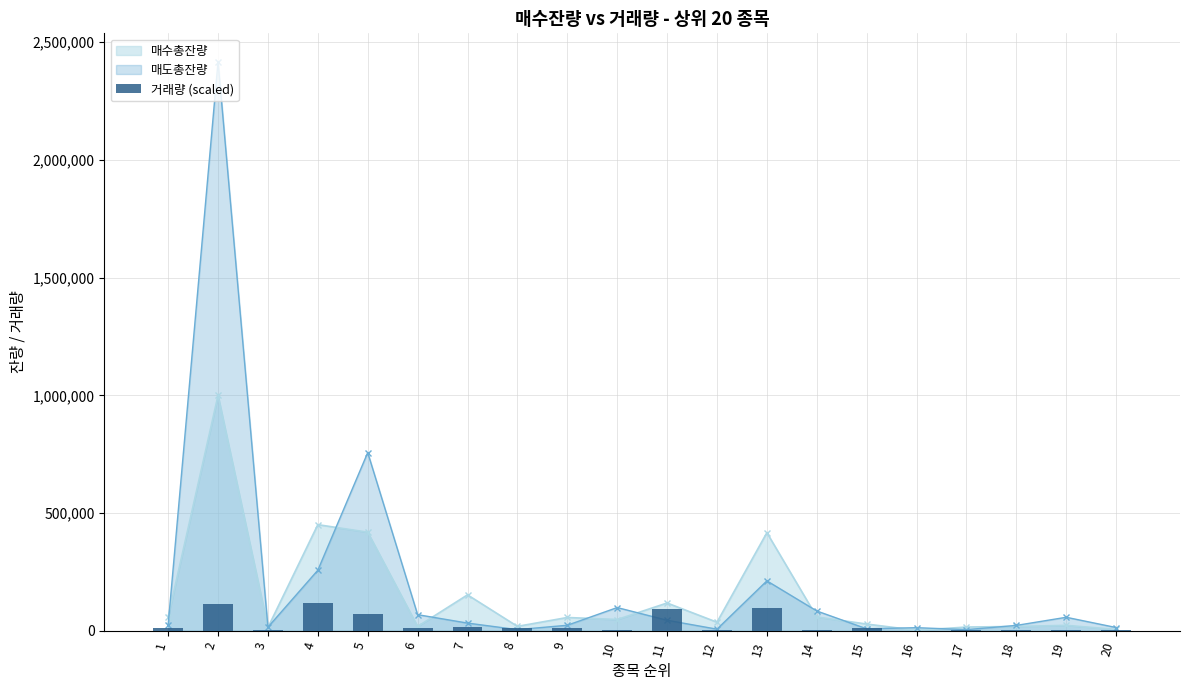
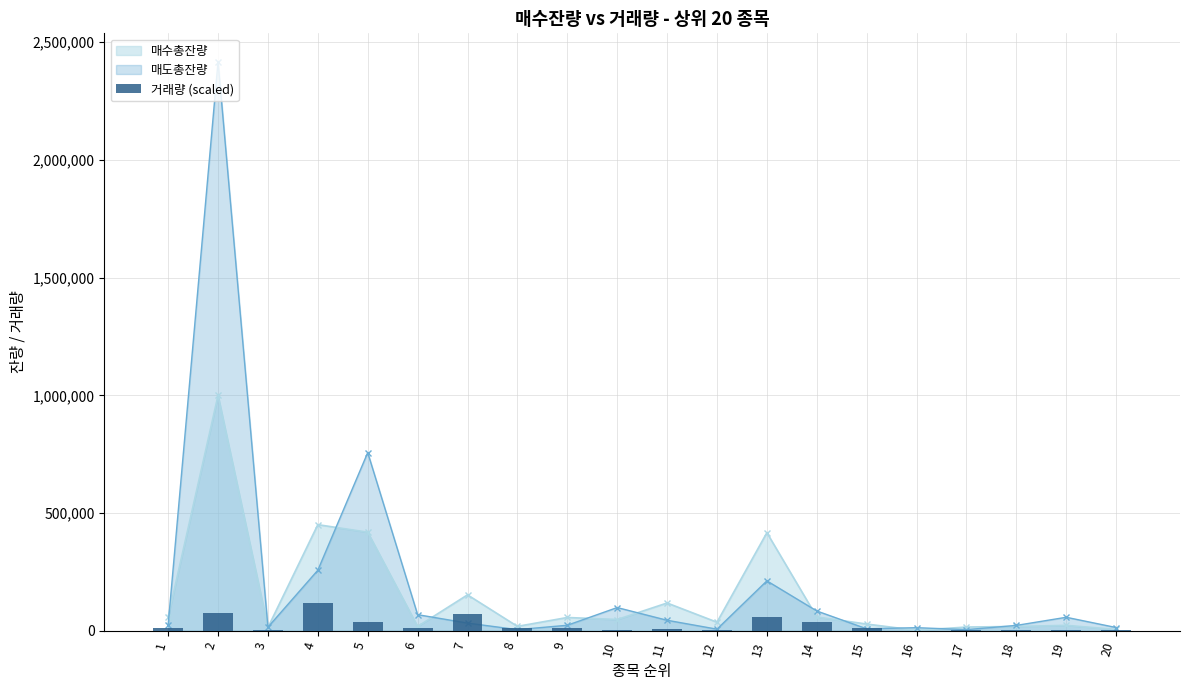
  {
    "거래량 (scaled)": {
      "1": "10,000",
-     "2": "110,000",
+     "2": "80,000",
      "4": "120,000",
-     "5": "70,000",
+     "5": "40,000",
      "6": "10,000",
-     "7": "20,000",
+     "7": "70,000",
      "8": "10,000",
      "9": "10,000",
-     "11": "90,000",
-     "13": "100,000",
-     "14": "0",
+     "11": "10,000",
+     "13": "60,000",
+     "14": "40,000",
      "15": "10,000"
    }
  }
